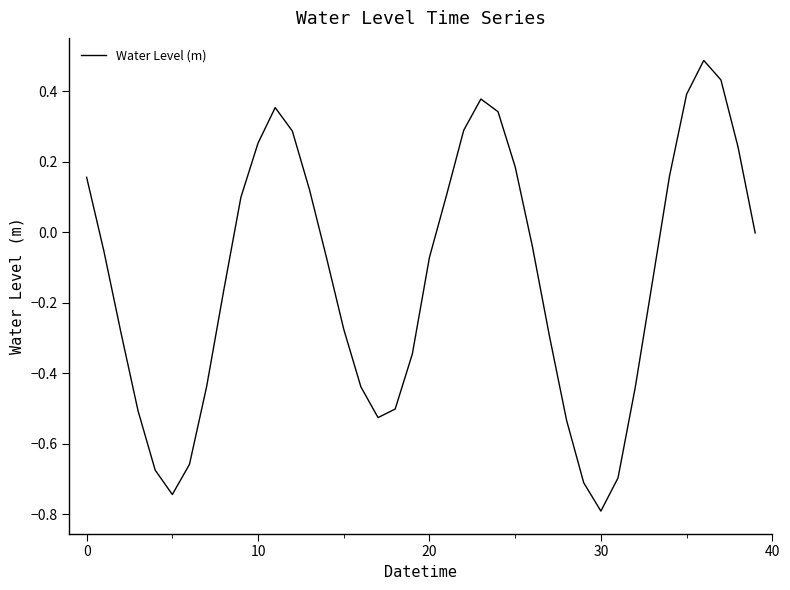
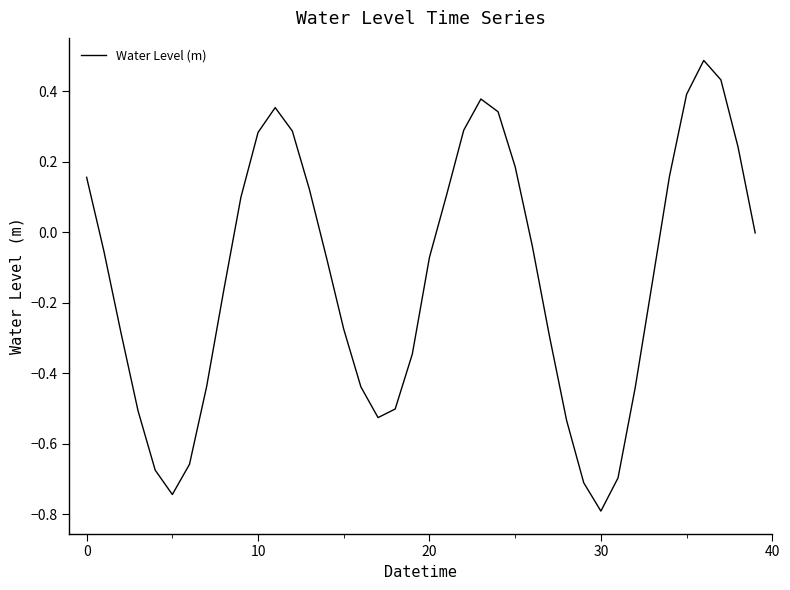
  {
    "0": 0.16,
-   "10": 0.25,
+   "10": 0.28,
    "20": -0.07,
    "30": -0.79
  }
